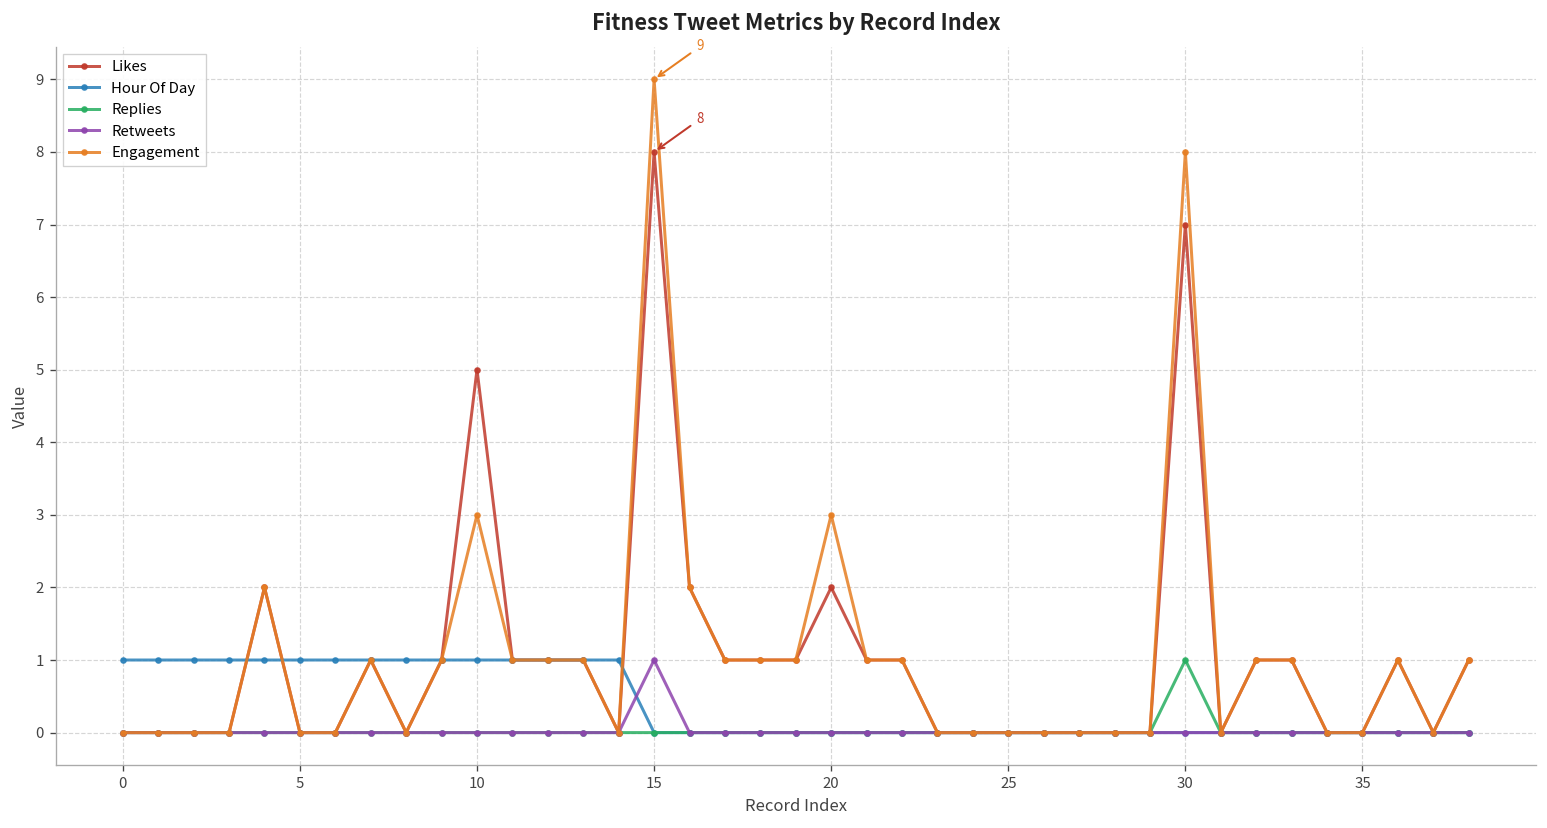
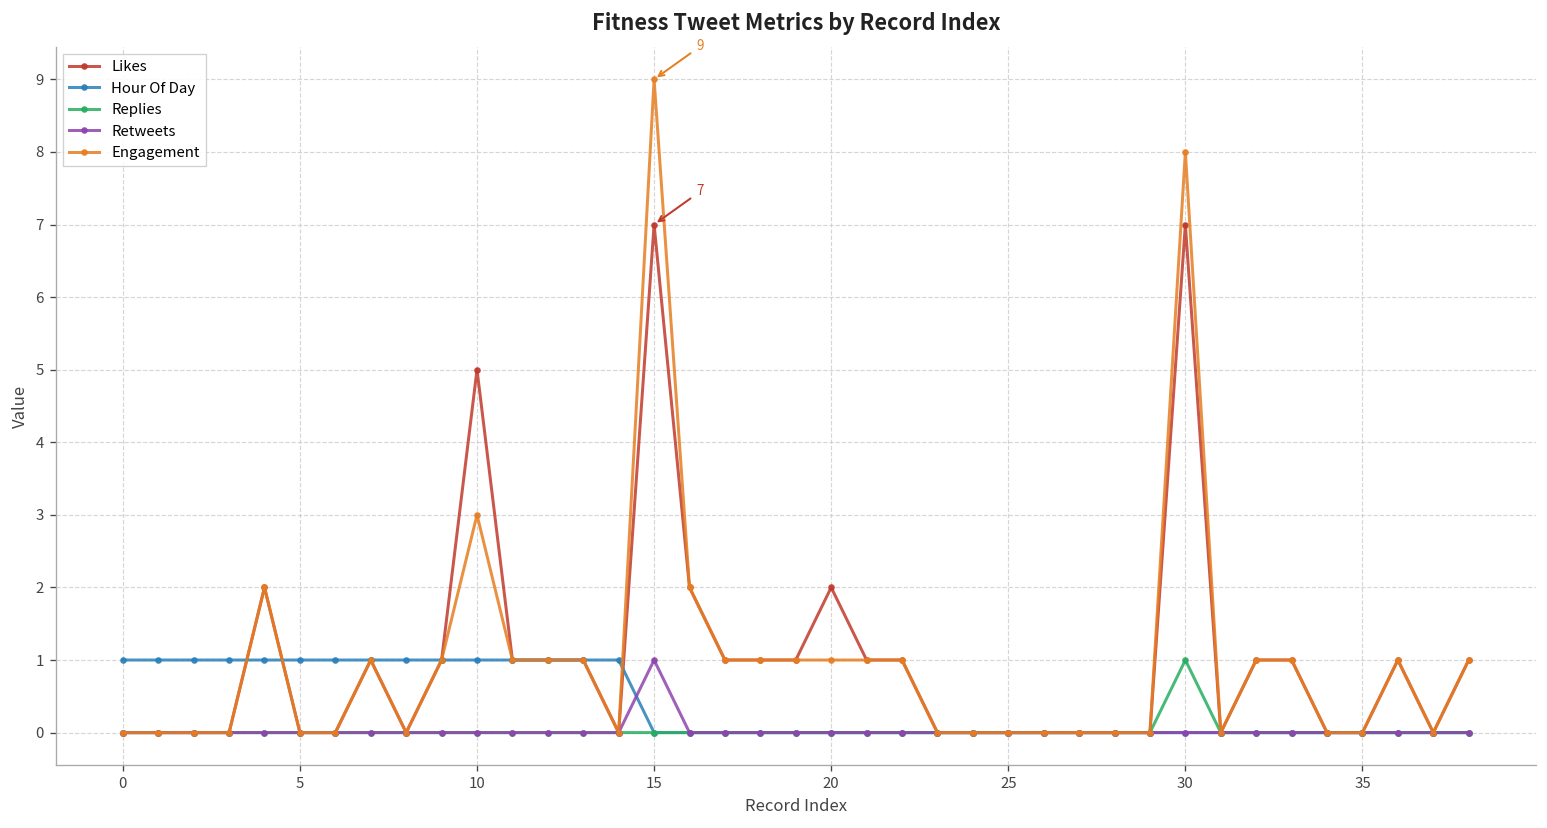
  {
    "Likes": {
-     "15": 8
+     "15": 7
    },
    "Hour Of Day": {
      "0": 1,
      "5": 1,
      "10": 1
    },
    "Replies": {
      "30": 1
    },
    "Retweets": {
      "15": 1
    },
    "Engagement": {
      "10": 3,
-     "20": 3,
+     "20": 1,
      "30": 8
    }
  }
